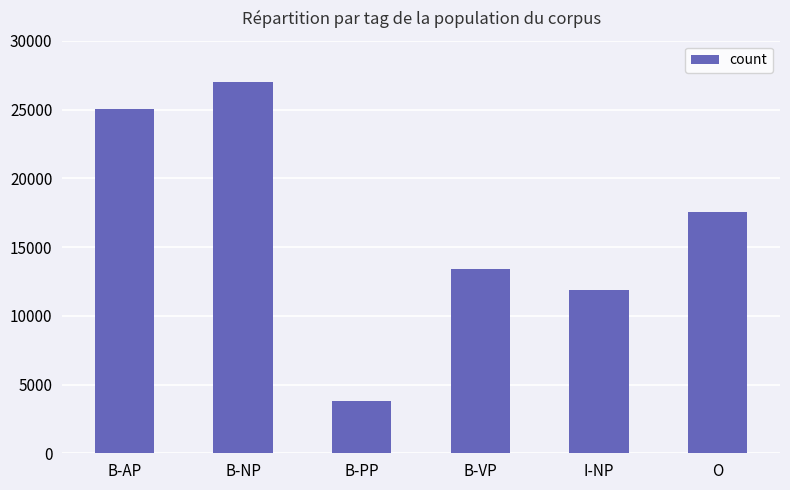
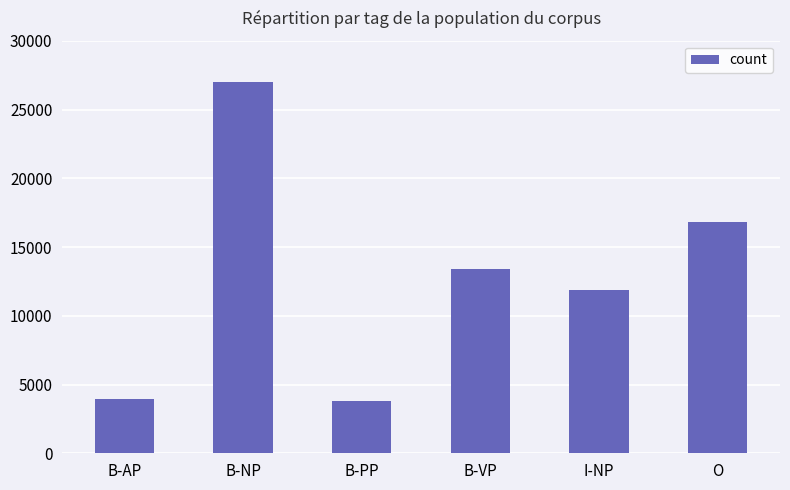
  {
-   "B-AP": 25100,
+   "B-AP": 4000,
    "B-NP": 27000,
    "B-PP": 3800,
    "B-VP": 13400,
    "I-NP": 11900,
-   "O": 17500
+   "O": 16800
  }
